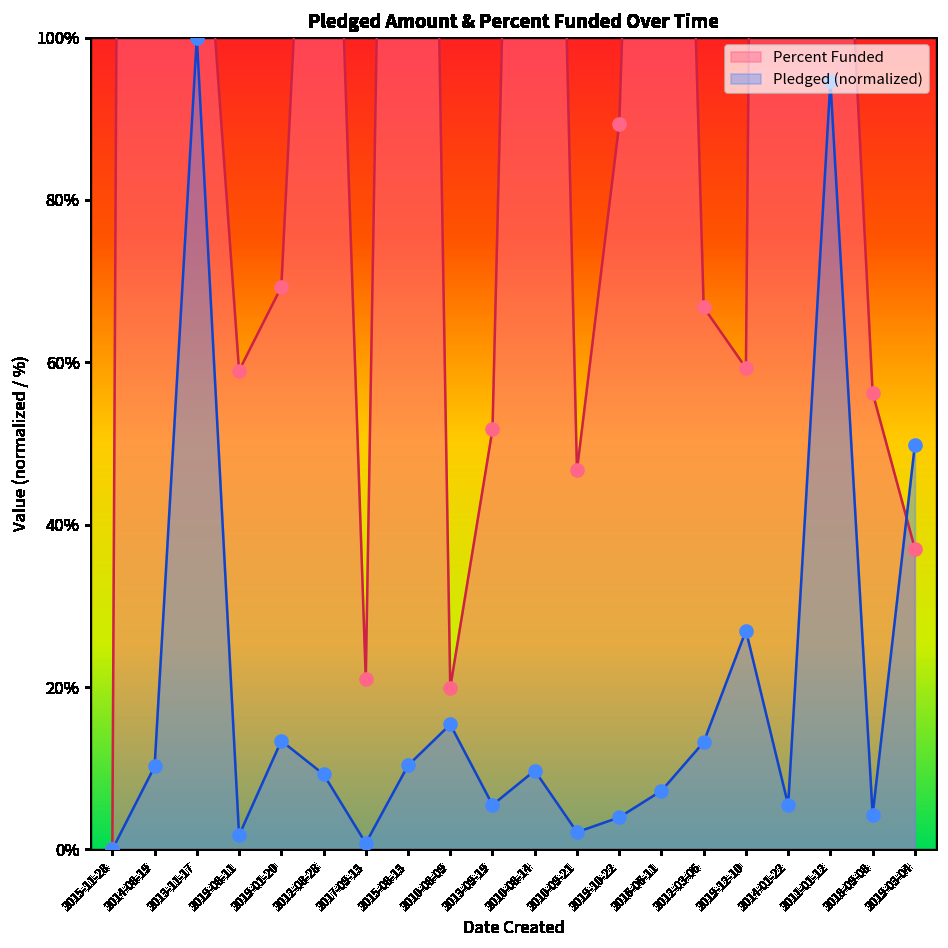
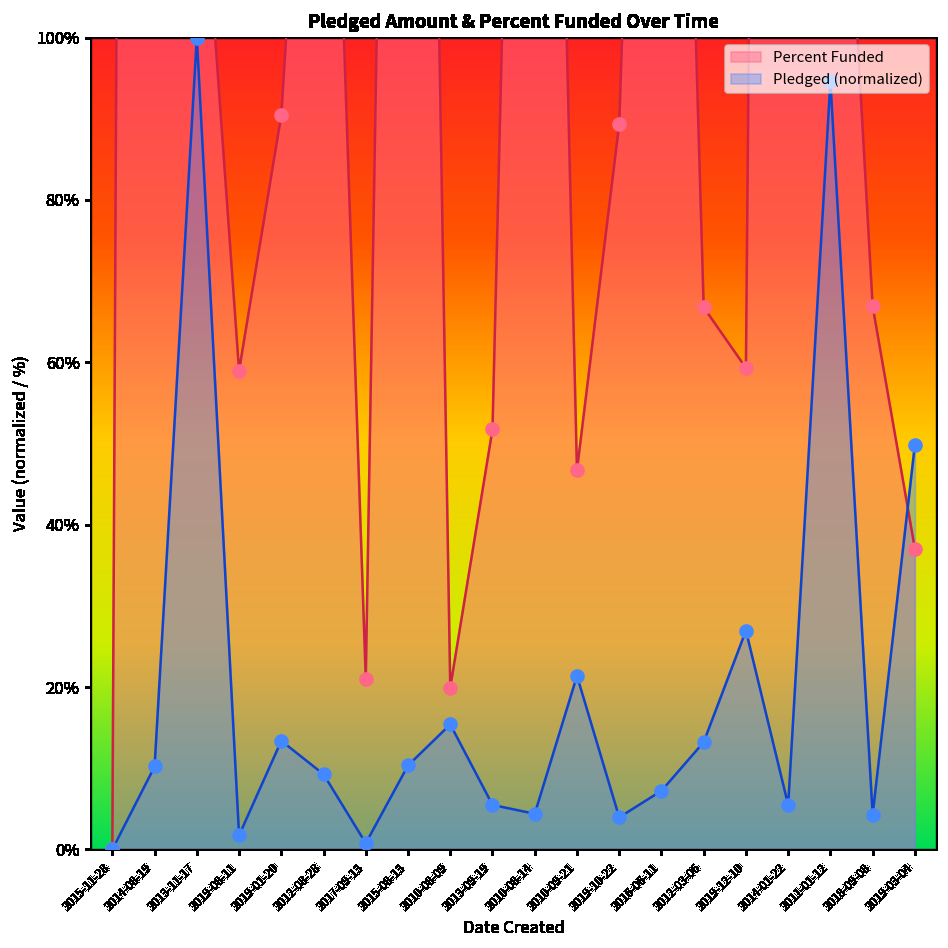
  {
    "Percent Funded": {
      "2019-08-11": "59%",
-     "2019-01-20": "69%",
+     "2019-01-20": "90%",
      "2017-09-13": "21%",
      "2010-08-09": "20%",
      "2013-09-19": "52%",
      "2010-09-21": "47%",
      "2019-10-22": "89%",
      "2012-03-06": "67%",
      "2019-12-10": "59%",
-     "2018-09-08": "56%",
+     "2018-09-08": "67%",
      "2019-03-04": "37%"
    },
    "Pledged (normalized)": {
      "2014-08-19": "10%",
      "2013-11-17": "100%",
      "2019-08-11": "2%",
      "2019-01-20": "13%",
      "2012-08-28": "9%",
      "2017-09-13": "1%",
      "2015-08-13": "10%",
      "2010-08-09": "15%",
      "2013-09-19": "5%",
-     "2010-08-14": "10%",
-     "2010-09-21": "2%",
+     "2010-08-14": "4%",
+     "2010-09-21": "21%",
      "2019-10-22": "4%",
      "2016-06-11": "7%",
      "2012-03-06": "13%",
      "2019-12-10": "27%",
      "2014-01-22": "5%",
      "2018-09-08": "4%",
      "2019-03-04": "50%"
    }
  }
